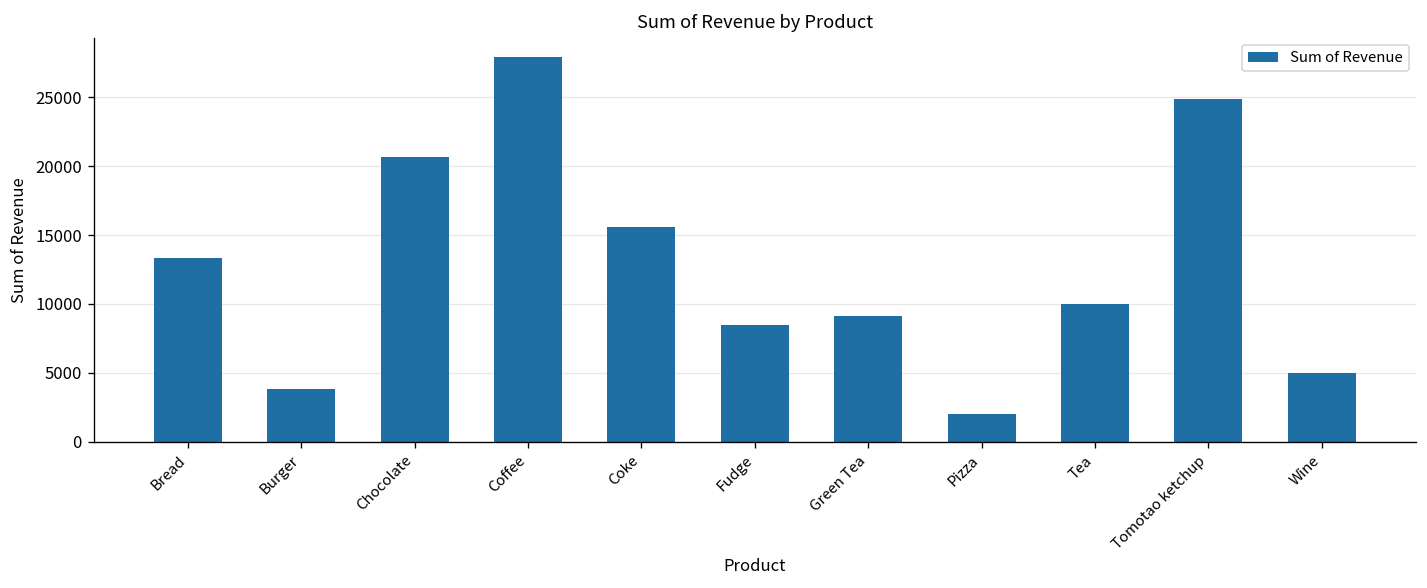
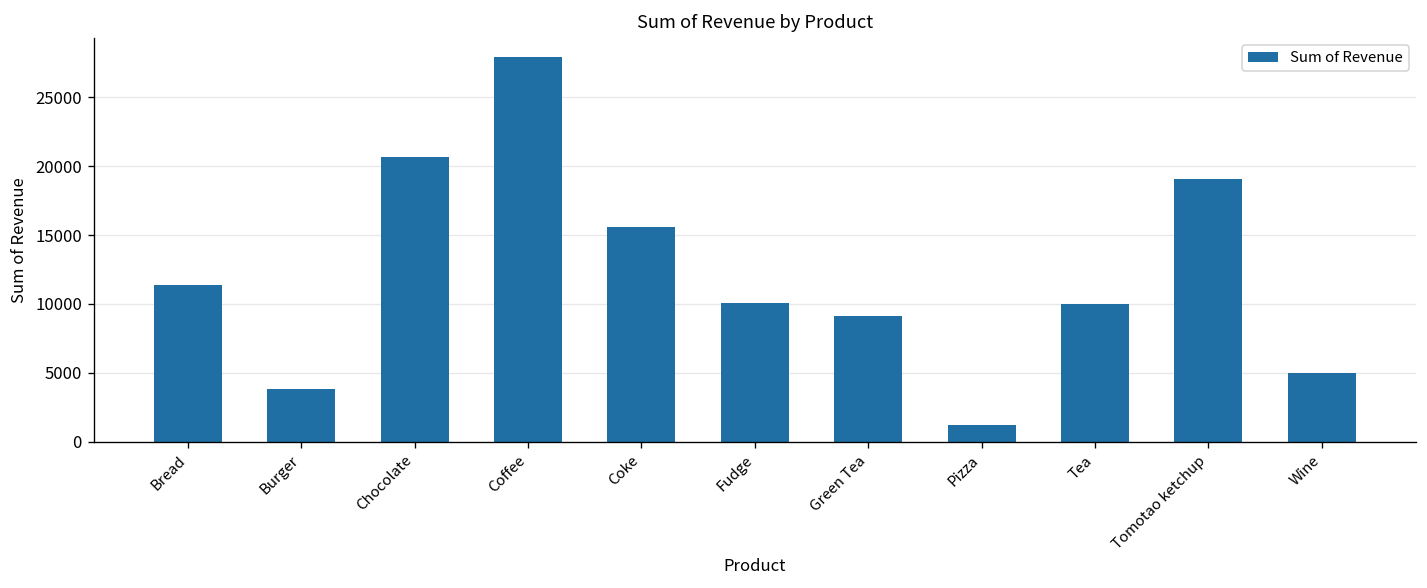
  {
-   "Bread": 13300,
+   "Bread": 11400,
    "Burger": 3800,
    "Chocolate": 20700,
    "Coffee": 27900,
    "Coke": 15600,
-   "Fudge": 8400,
+   "Fudge": 10100,
    "Green Tea": 9100,
-   "Pizza": 2000,
+   "Pizza": 1300,
    "Tea": 10000,
-   "Tomotao ketchup": 24900,
+   "Tomotao ketchup": 19000,
    "Wine": 5000
  }
